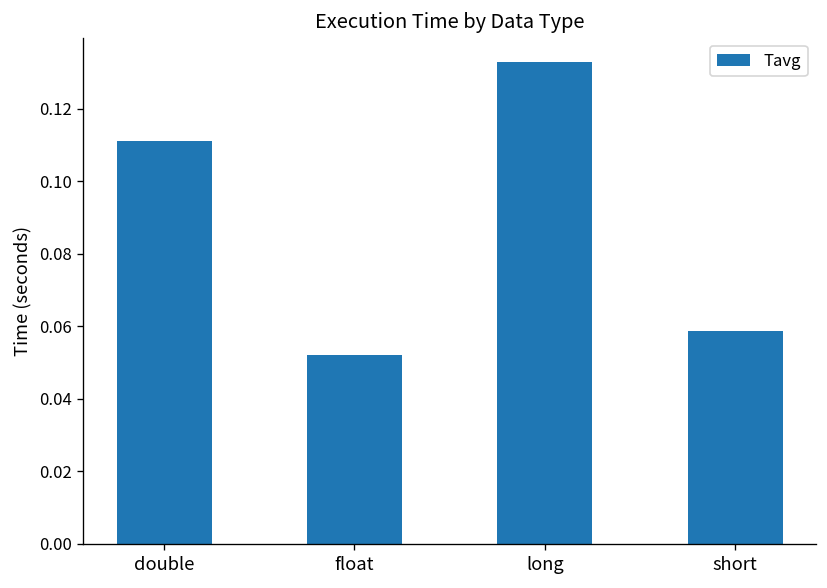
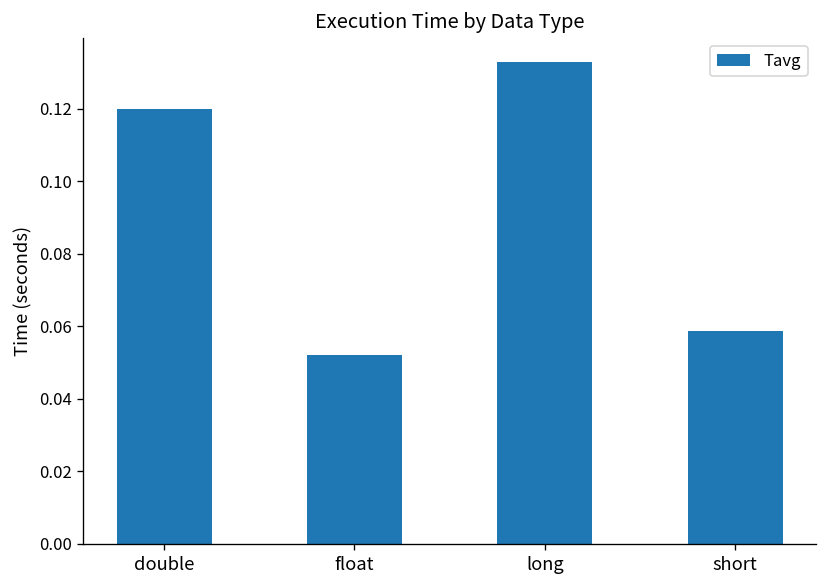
  {
-   "double": 0.111,
+   "double": 0.120,
    "float": 0.052,
    "long": 0.133,
    "short": 0.059
  }
